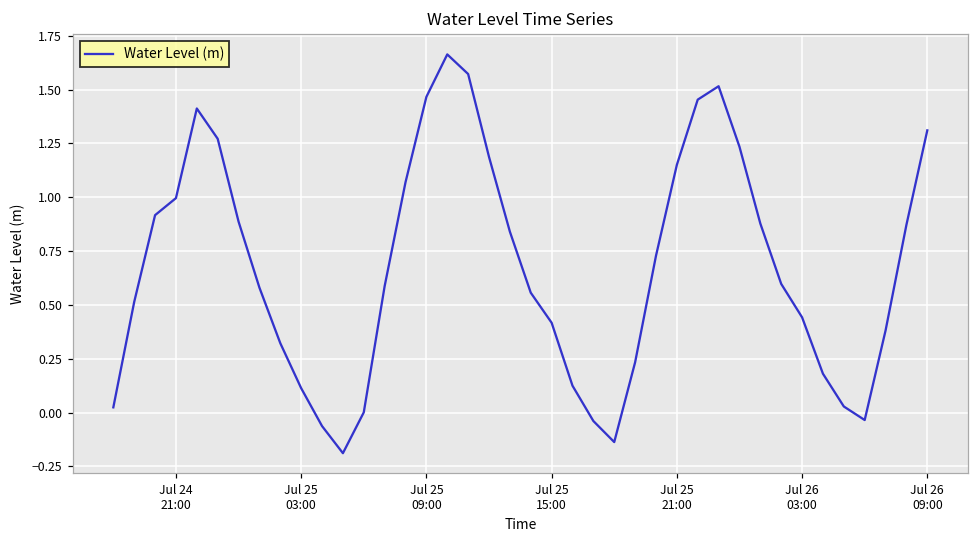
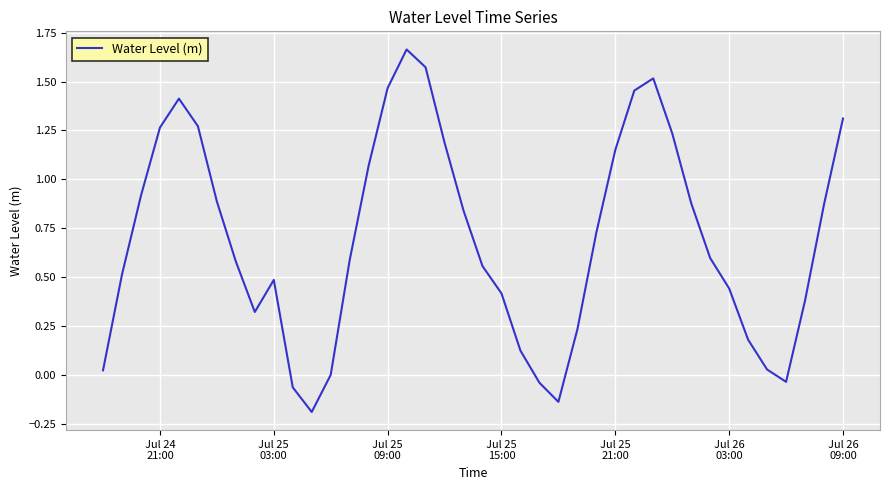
  {
-   "Jul 24 21:00": 1.00,
-   "Jul 25 03:00": 0.11,
+   "Jul 24 21:00": 1.26,
+   "Jul 25 03:00": 0.49,
    "Jul 25 09:00": 1.47,
    "Jul 25 15:00": 0.42,
    "Jul 25 21:00": 1.15,
    "Jul 26 03:00": 0.44,
    "Jul 26 09:00": 1.31
  }
